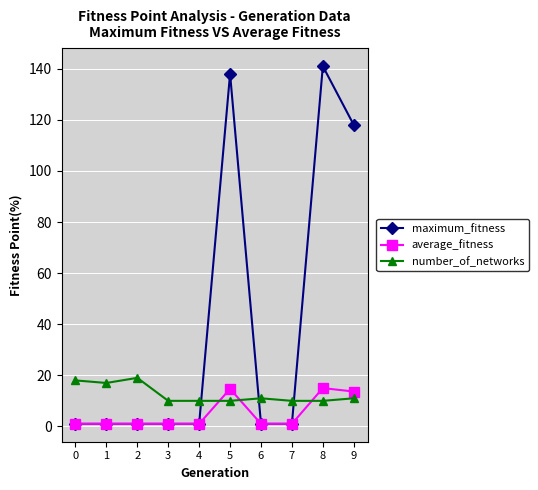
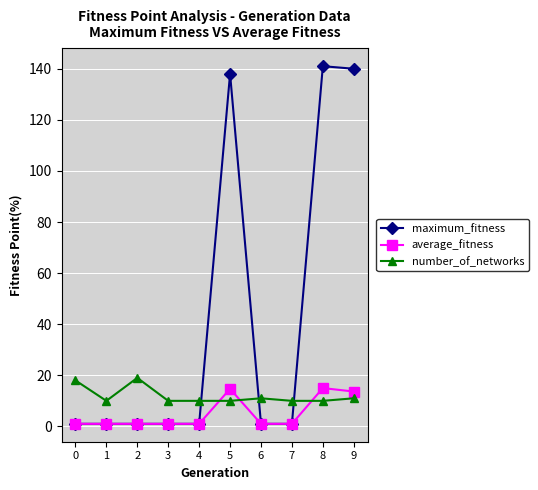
  {
    "maximum_fitness": {
      "5": 138,
      "8": 141,
-     "9": 118
+     "9": 140
    },
    "average_fitness": {
      "5": 15,
      "8": 15,
      "9": 14
    },
    "number_of_networks": {
      "0": 18,
-     "1": 17,
+     "1": 10,
      "2": 19,
      "3": 10,
      "4": 10,
      "5": 10,
      "6": 11,
      "7": 10,
      "8": 10,
      "9": 11
    }
  }
